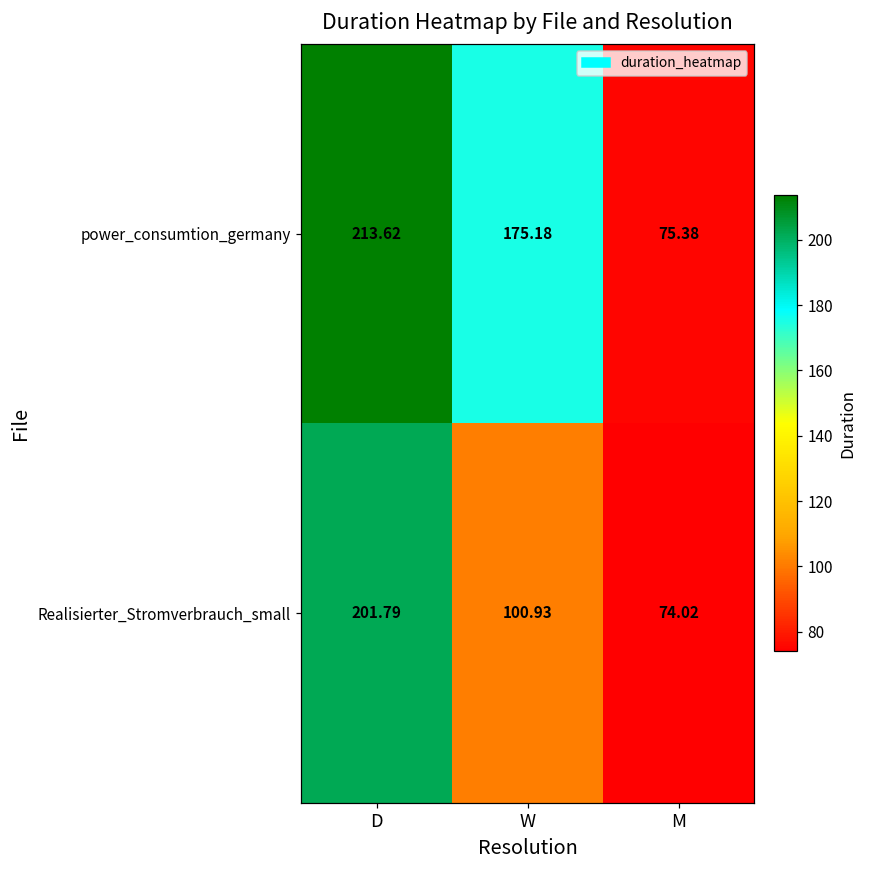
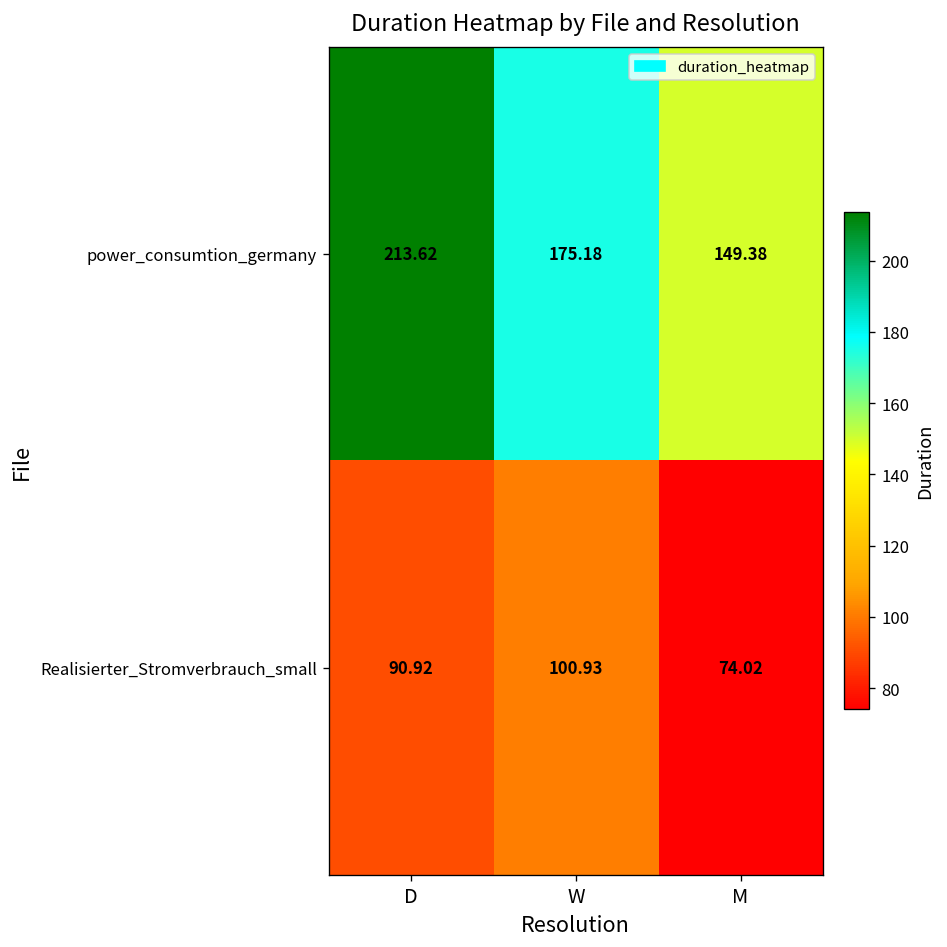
  {
    "power_consumtion_germany": {
      "D": 213.62,
      "W": 175.18,
-     "M": 75.38
+     "M": 149.38
    },
    "Realisierter_Stromverbrauch_small": {
-     "D": 201.79,
+     "D": 90.92,
      "W": 100.93,
      "M": 74.02
    }
  }
